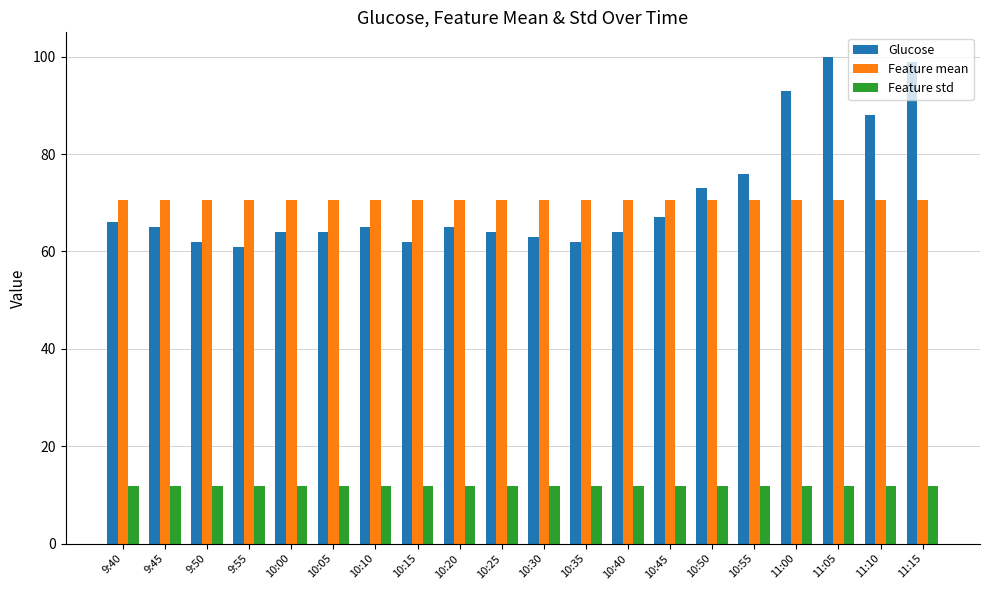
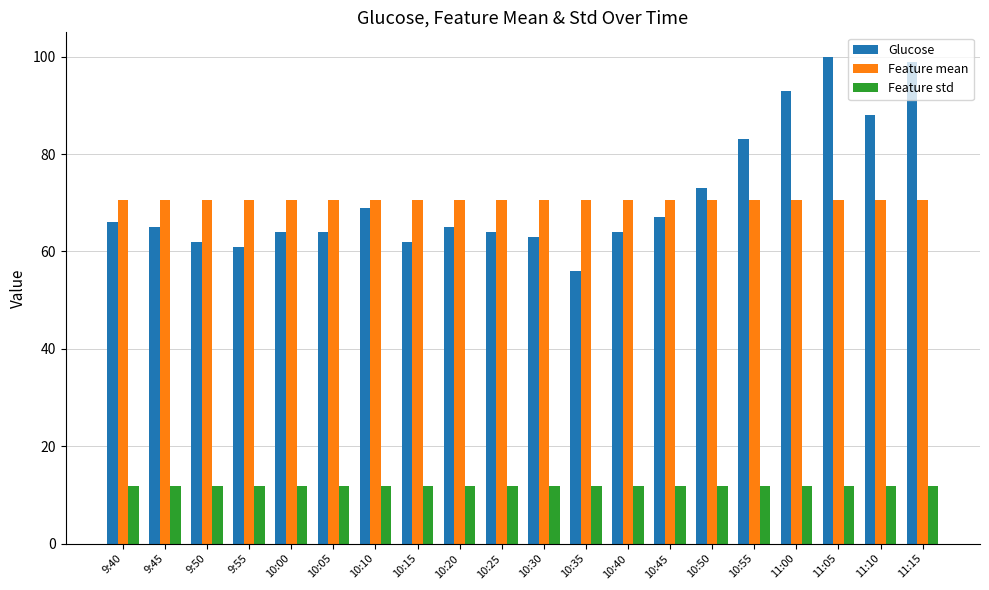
  {
    "Glucose": {
      "9:40": 66,
      "9:45": 65,
      "9:50": 62,
      "9:55": 61,
      "10:00": 64,
      "10:05": 64,
-     "10:10": 65,
+     "10:10": 69,
      "10:15": 62,
      "10:20": 65,
      "10:25": 64,
      "10:30": 63,
-     "10:35": 62,
+     "10:35": 56,
      "10:40": 64,
      "10:45": 67,
      "10:50": 73,
-     "10:55": 76,
+     "10:55": 83,
      "11:00": 93,
      "11:05": 100,
      "11:10": 88
    },
    "Feature mean": {
      "9:40": 71,
      "9:45": 71,
      "9:50": 71,
      "9:55": 71,
      "10:00": 71,
      "10:05": 71,
      "10:10": 71,
      "10:15": 71,
      "10:20": 71,
      "10:25": 71,
      "10:30": 71,
      "10:35": 71,
      "10:40": 71,
      "10:45": 71,
      "10:50": 71,
      "10:55": 71,
      "11:00": 71,
      "11:05": 71,
      "11:10": 71,
      "11:15": 71
    },
    "Feature std": {
      "9:40": 12,
      "9:45": 12,
      "9:50": 12,
      "9:55": 12,
      "10:00": 12,
      "10:05": 12,
      "10:10": 12,
      "10:15": 12,
      "10:20": 12,
      "10:25": 12,
      "10:30": 12,
      "10:35": 12,
      "10:40": 12,
      "10:45": 12,
      "10:50": 12,
      "10:55": 12,
      "11:00": 12,
      "11:05": 12,
      "11:10": 12,
      "11:15": 12
    }
  }
